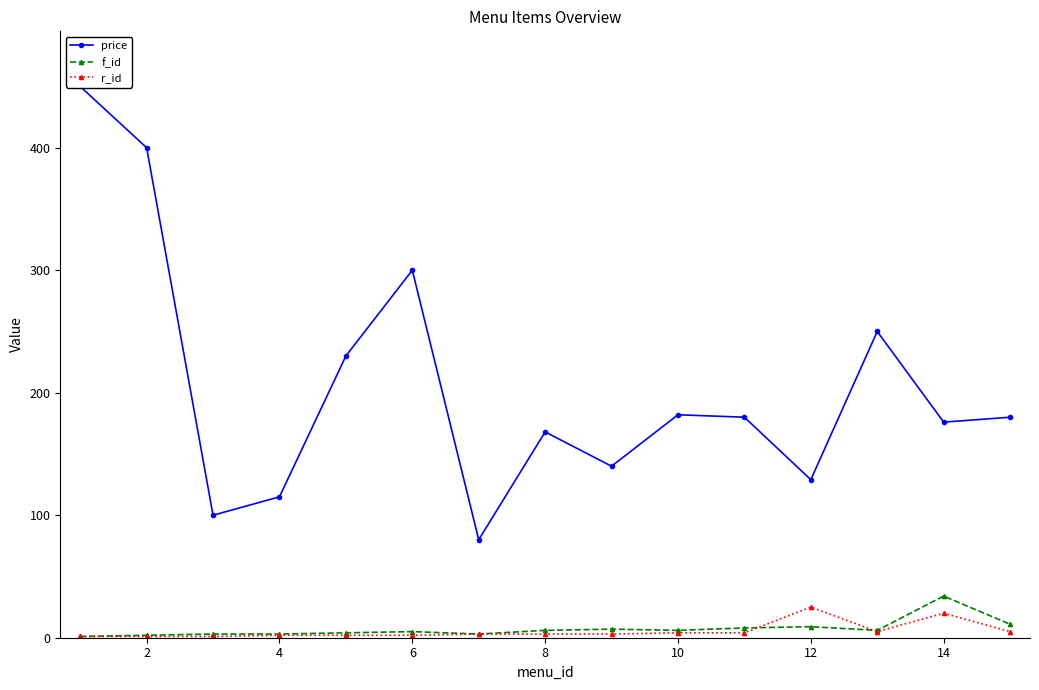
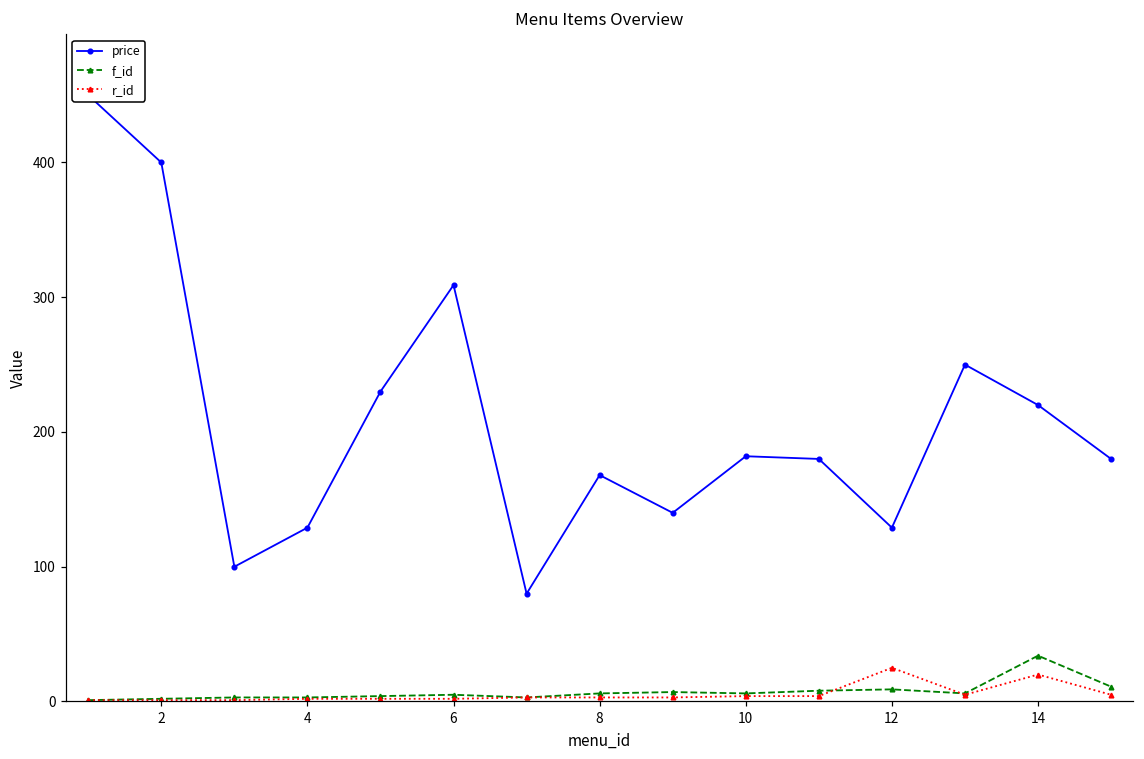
  {
    "price": {
      "2": 400,
-     "4": 115,
-     "6": 300,
+     "4": 129,
+     "6": 309,
      "8": 168,
      "10": 182,
      "12": 129,
-     "14": 176
+     "14": 220
    },
    "f_id": {
      "6": 5,
      "8": 6,
      "12": 9,
      "14": 34
    },
    "r_id": {
      "6": 2,
      "8": 3,
      "12": 25,
      "14": 20
    }
  }
